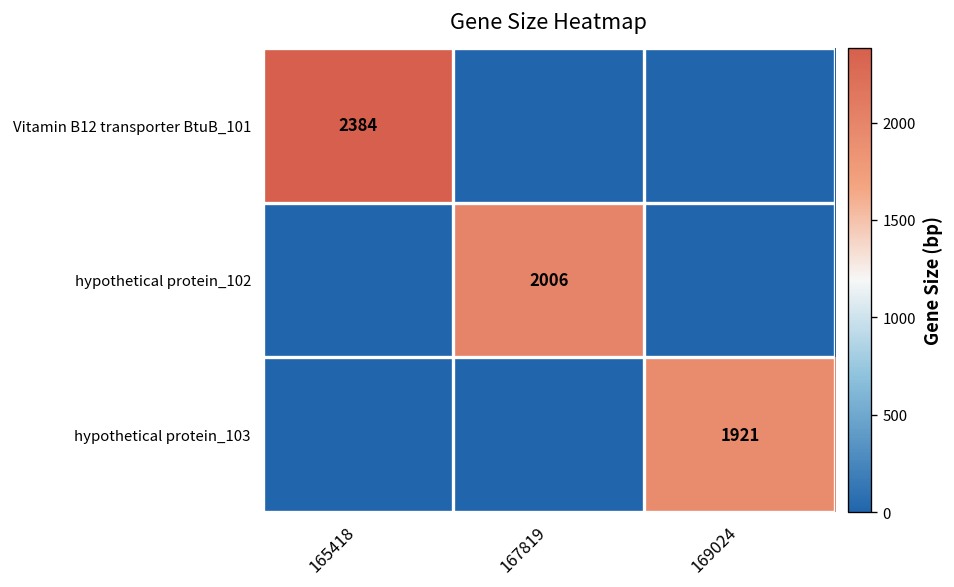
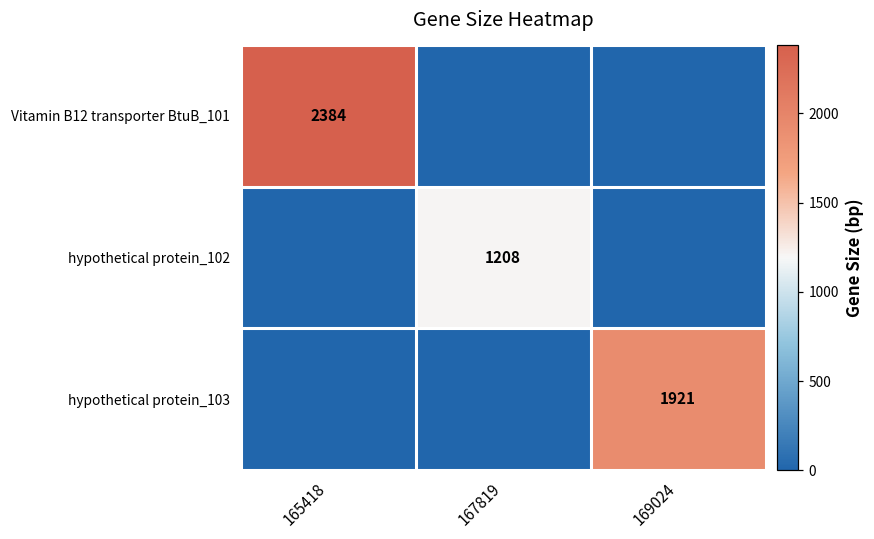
  {
    "Vitamin B12 transporter BtuB_101": {
      "165418": 2384
    },
    "hypothetical protein_102": {
-     "167819": 2006
+     "167819": 1208
    },
    "hypothetical protein_103": {
      "169024": 1921
    }
  }
